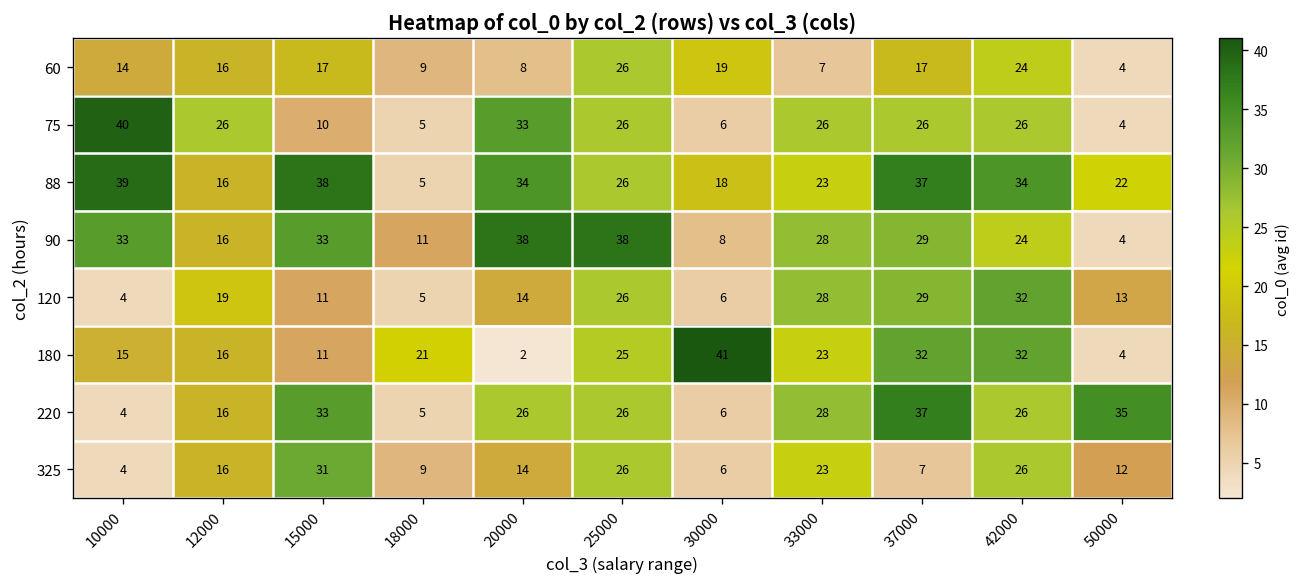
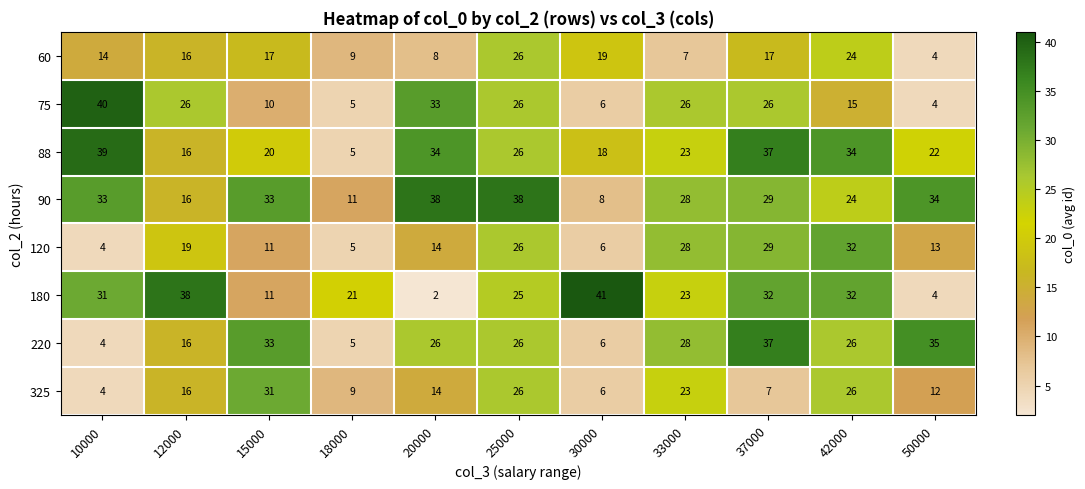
  {
    "60": {
      "10000": 14,
      "12000": 16,
      "15000": 17,
      "18000": 9,
      "20000": 8,
      "25000": 26,
      "30000": 19,
      "33000": 7,
      "37000": 17,
      "42000": 24,
      "50000": 4
    },
    "75": {
      "10000": 40,
      "12000": 26,
      "15000": 10,
      "18000": 5,
      "20000": 33,
      "25000": 26,
      "30000": 6,
      "33000": 26,
      "37000": 26,
-     "42000": 26,
+     "42000": 15,
      "50000": 4
    },
    "88": {
      "10000": 39,
      "12000": 16,
-     "15000": 38,
+     "15000": 20,
      "18000": 5,
      "20000": 34,
      "25000": 26,
      "30000": 18,
      "33000": 23,
      "37000": 37,
      "42000": 34,
      "50000": 22
    },
    "90": {
      "10000": 33,
      "12000": 16,
      "15000": 33,
      "18000": 11,
      "20000": 38,
      "25000": 38,
      "30000": 8,
      "33000": 28,
      "37000": 29,
      "42000": 24,
-     "50000": 4
+     "50000": 34
    },
    "120": {
      "10000": 4,
      "12000": 19,
      "15000": 11,
      "18000": 5,
      "20000": 14,
      "25000": 26,
      "30000": 6,
      "33000": 28,
      "37000": 29,
      "42000": 32,
      "50000": 13
    },
    "180": {
-     "10000": 15,
-     "12000": 16,
+     "10000": 31,
+     "12000": 38,
      "15000": 11,
      "18000": 21,
      "20000": 2,
      "25000": 25,
      "30000": 41,
      "33000": 23,
      "37000": 32,
      "42000": 32,
      "50000": 4
    },
    "220": {
      "10000": 4,
      "12000": 16,
      "15000": 33,
      "18000": 5,
      "20000": 26,
      "25000": 26,
      "30000": 6,
      "33000": 28,
      "37000": 37,
      "42000": 26,
      "50000": 35
    },
    "325": {
      "10000": 4,
      "12000": 16,
      "15000": 31,
      "18000": 9,
      "20000": 14,
      "25000": 26,
      "30000": 6,
      "33000": 23,
      "37000": 7,
      "42000": 26,
      "50000": 12
    }
  }
